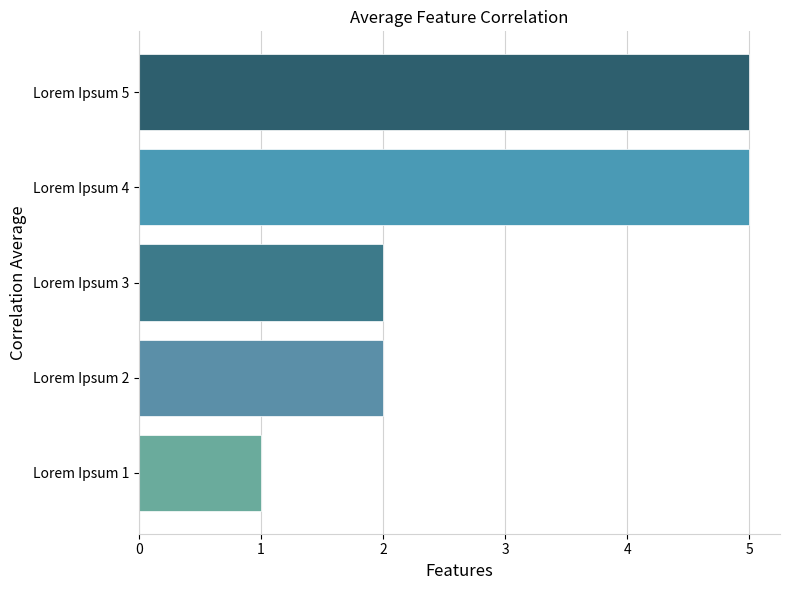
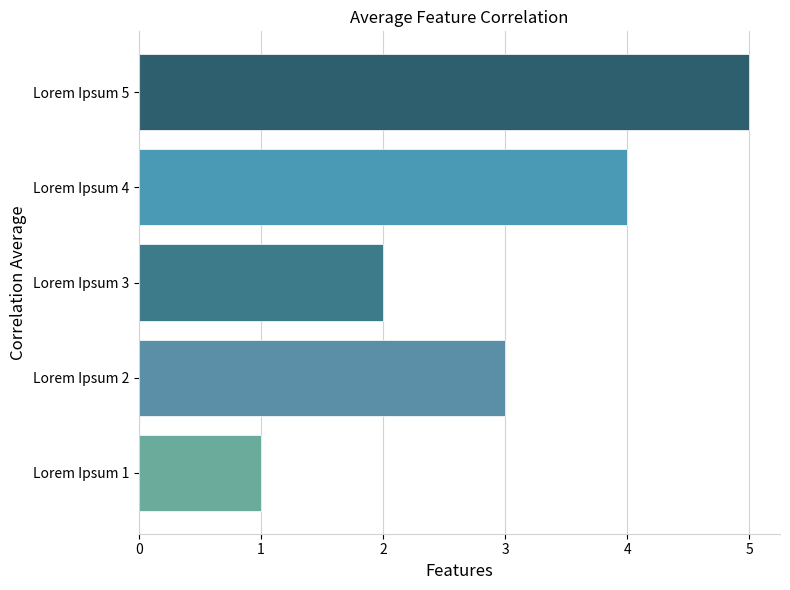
  {
    "Lorem Ipsum 5": 5,
-   "Lorem Ipsum 4": 5,
+   "Lorem Ipsum 4": 4,
    "Lorem Ipsum 3": 2,
-   "Lorem Ipsum 2": 2,
+   "Lorem Ipsum 2": 3,
    "Lorem Ipsum 1": 1
  }
